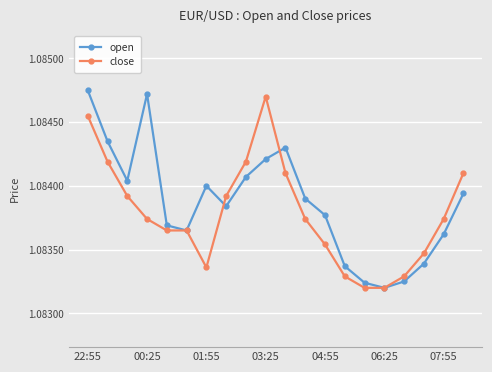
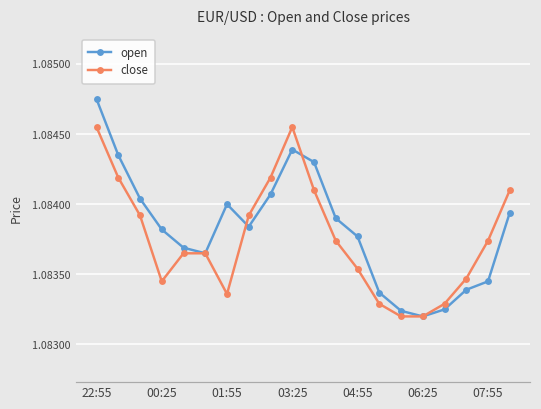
  {
    "open": {
      "22:55": 1.08475,
-     "00:25": 1.08472,
+     "00:25": 1.08382,
      "01:55": 1.08400,
-     "03:25": 1.08421,
+     "03:25": 1.08439,
      "04:55": 1.08377,
-     "07:55": 1.08362
+     "07:55": 1.08345
    },
    "close": {
      "22:55": 1.08455,
-     "00:25": 1.08374,
+     "00:25": 1.08345,
      "01:55": 1.08336,
-     "03:25": 1.08470,
+     "03:25": 1.08455,
      "04:55": 1.08354,
      "07:55": 1.08374
    }
  }
